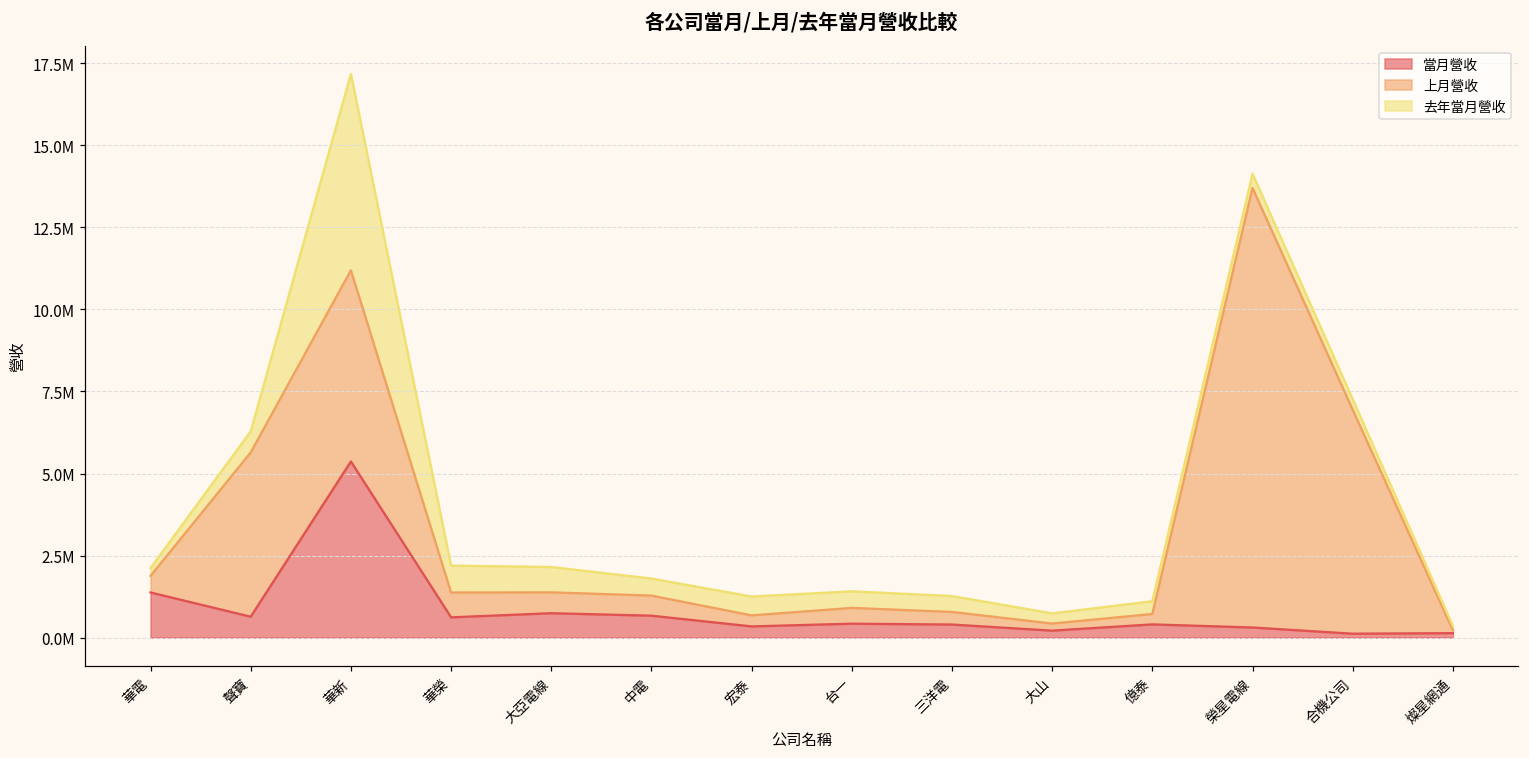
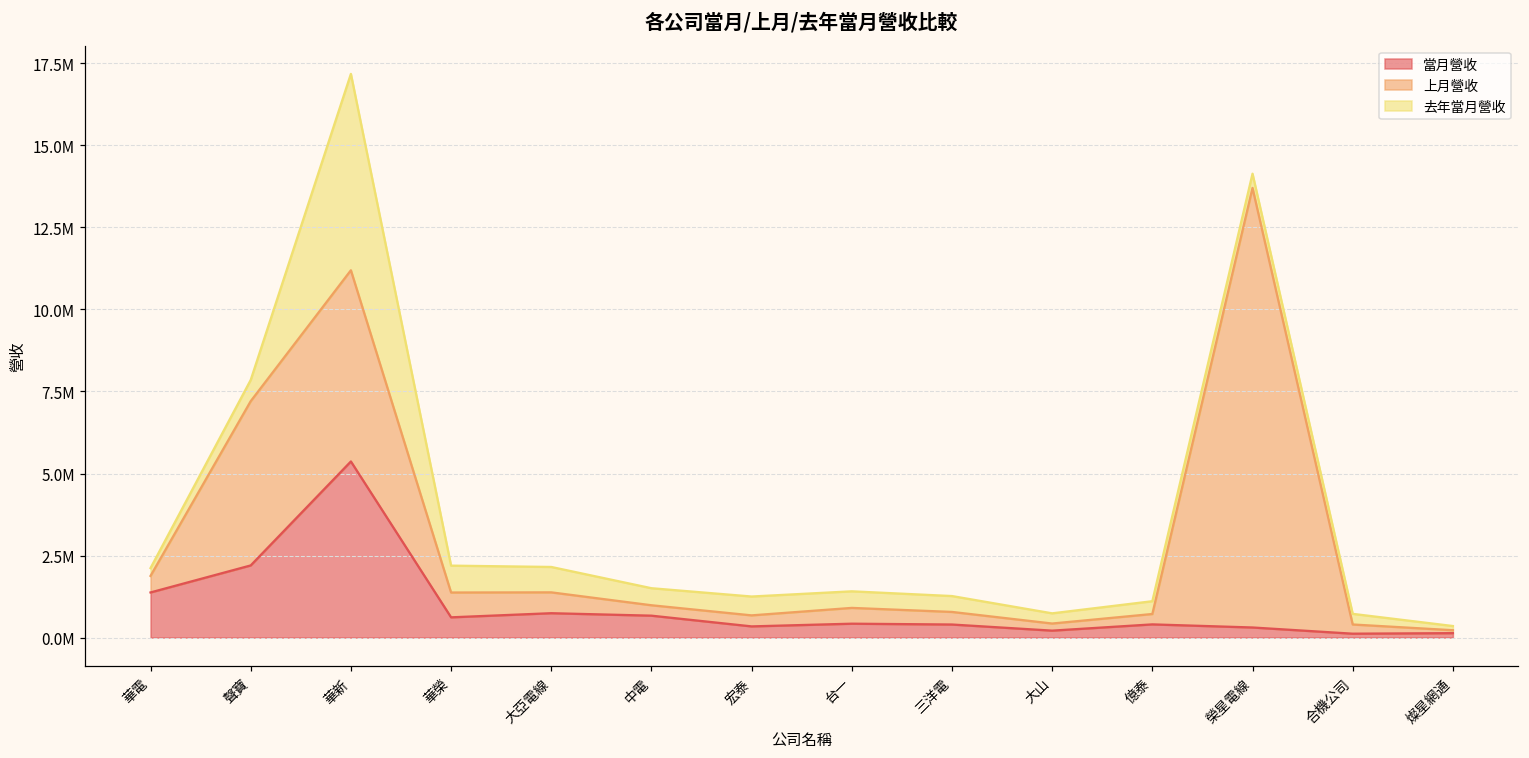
  {
    "當月營收": {
      "華電": 1400000,
-     "聲寶": 600000,
+     "聲寶": 2200000,
      "華新": 5400000,
      "華榮": 600000,
      "大亞電線": 700000,
      "中電": 700000,
      "宏泰": 300000,
      "台一": 400000,
      "三洋電": 400000,
      "大山": 200000,
      "億泰": 400000,
      "榮星電線": 300000,
      "合機公司": 100000,
      "燦星網通": 100000
    },
    "上月營收": {
      "華電": 500000,
      "聲寶": 5000000,
      "華新": 5800000,
      "華榮": 800000,
      "大亞電線": 600000,
-     "中電": 600000,
+     "中電": 300000,
      "宏泰": 300000,
      "台一": 500000,
      "三洋電": 400000,
      "大山": 200000,
      "億泰": 300000,
      "榮星電線": 13400000,
-     "合機公司": 6800000,
+     "合機公司": 300000,
      "燦星網通": 100000
    },
    "去年當月營收": {
      "華電": 200000,
      "聲寶": 600000,
      "華新": 6000000,
      "華榮": 800000,
      "大亞電線": 800000,
      "中電": 500000,
      "宏泰": 600000,
      "台一": 500000,
      "三洋電": 500000,
      "大山": 300000,
      "億泰": 400000,
      "榮星電線": 400000,
      "合機公司": 300000,
      "燦星網通": 100000
    }
  }
